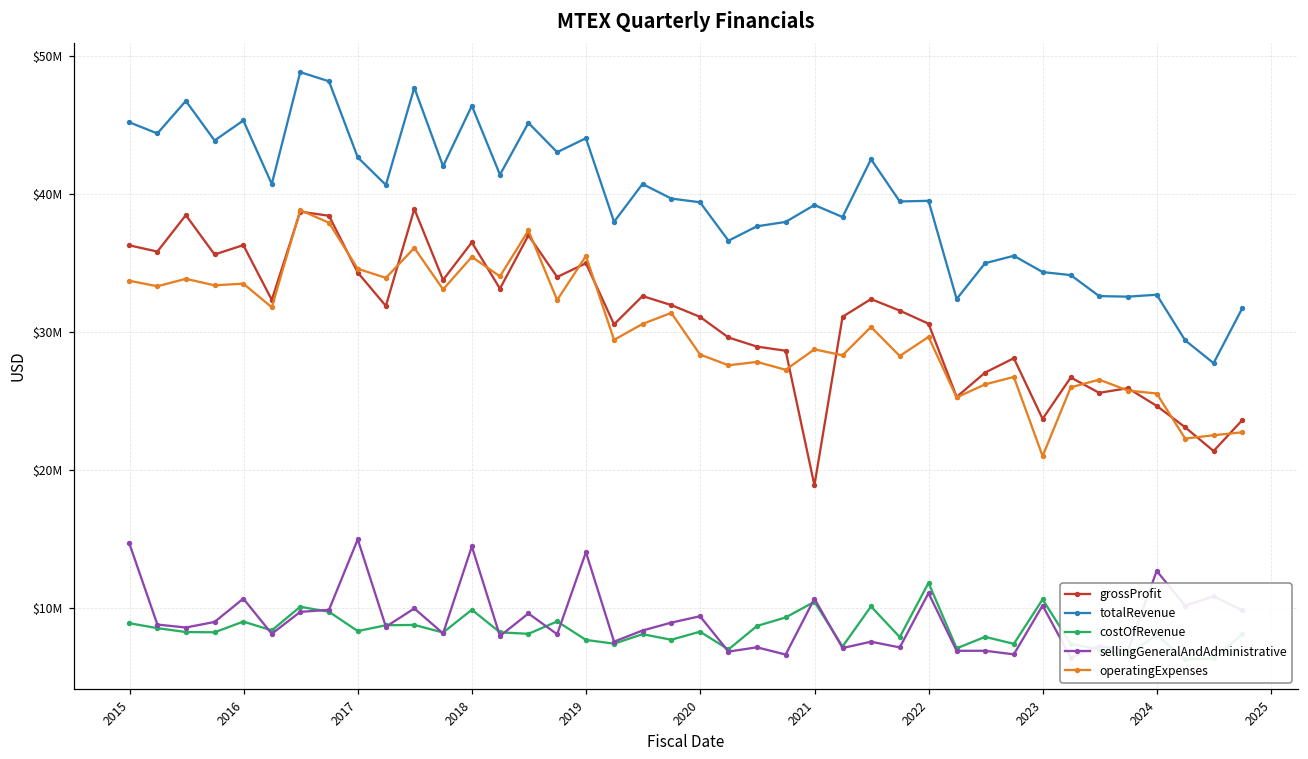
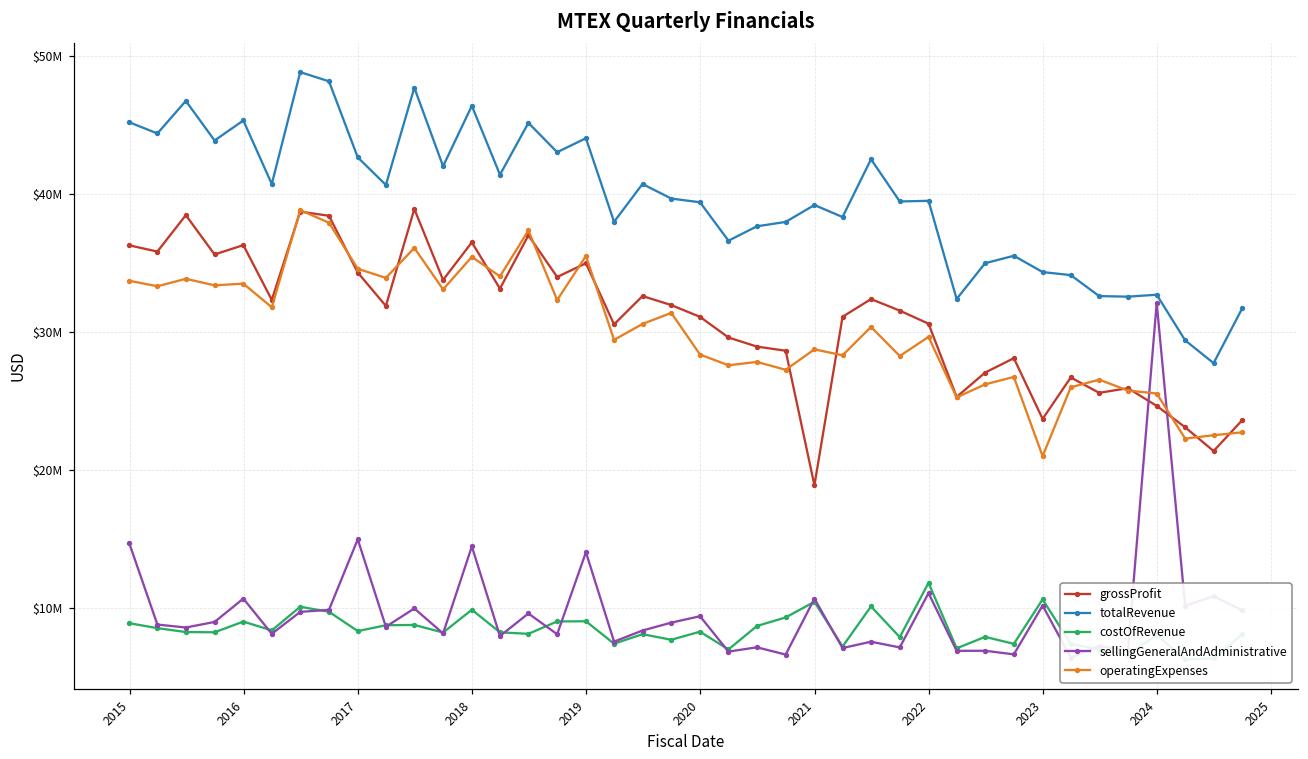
  {
    "grossProfit": {
      "2015": "$36300000",
      "2016": "$36300000",
      "2017": "$34300000",
      "2018": "$36500000",
      "2019": "$35000000",
      "2020": "$31100000",
      "2021": "$18900000",
      "2022": "$30600000",
      "2023": "$23700000",
      "2024": "$24600000"
    },
    "totalRevenue": {
      "2015": "$45200000",
      "2016": "$45300000",
      "2017": "$42600000",
      "2018": "$46400000",
      "2019": "$44000000",
      "2020": "$39400000",
      "2021": "$39200000",
      "2022": "$39500000",
      "2023": "$34300000",
      "2024": "$32700000"
    },
    "costOfRevenue": {
      "2015": "$8900000",
      "2016": "$9000000",
      "2017": "$8300000",
      "2018": "$9900000",
-     "2019": "$7700000",
+     "2019": "$9100000",
      "2020": "$8300000",
      "2021": "$10500000",
      "2022": "$11800000",
      "2023": "$10600000"
    },
    "sellingGeneralAndAdministrative": {
      "2015": "$14700000",
      "2016": "$10700000",
      "2017": "$15000000",
      "2018": "$14500000",
      "2019": "$14100000",
      "2020": "$9400000",
      "2021": "$10700000",
      "2022": "$11100000",
      "2023": "$10200000",
-     "2024": "$12700000"
+     "2024": "$32100000"
    },
    "operatingExpenses": {
      "2015": "$33700000",
      "2016": "$33500000",
      "2017": "$34600000",
      "2018": "$35400000",
      "2019": "$35500000",
      "2020": "$28400000",
      "2021": "$28700000",
      "2022": "$29600000",
      "2023": "$21000000",
      "2024": "$25500000"
    }
  }
